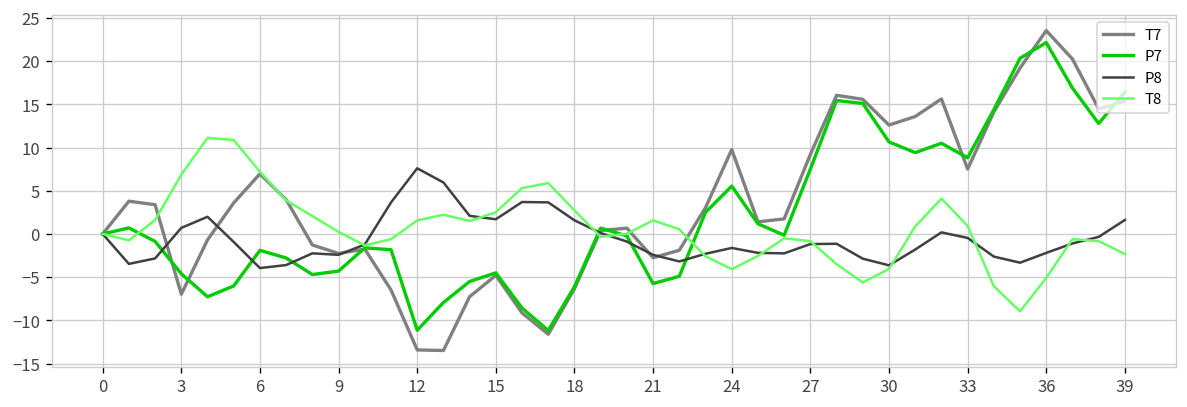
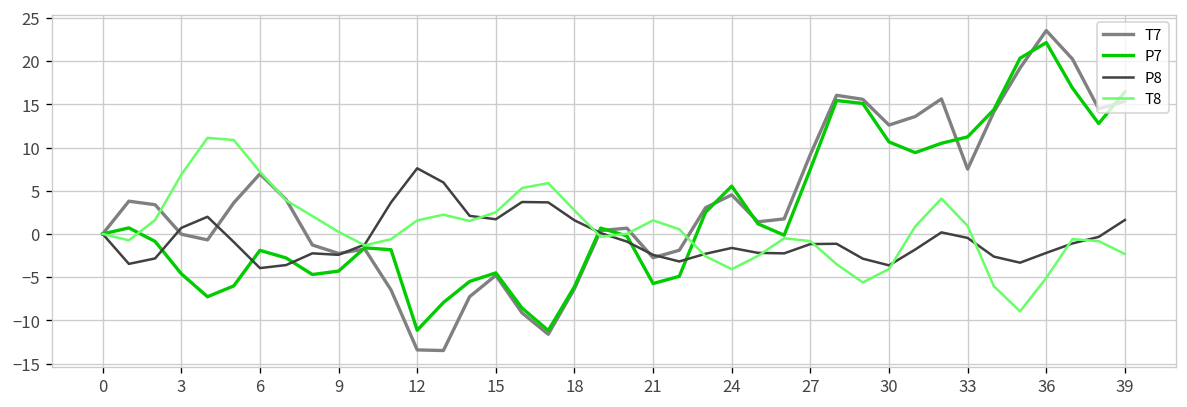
  {
    "T7": {
-     "3": -7,
+     "3": 0,
      "12": -13,
-     "24": 10,
+     "24": 5,
      "27": 9,
      "30": 13,
      "33": 8,
      "36": 24
    },
    "P7": {
      "3": -5,
      "6": -2,
      "9": -4,
      "12": -11,
      "21": -6,
      "24": 6,
      "27": 7,
      "30": 11,
-     "33": 9,
+     "33": 11,
      "36": 22
    },
    "P8": {
      "3": 1,
      "6": -4,
      "12": 8,
      "15": 2,
      "18": 2,
      "24": -2,
      "30": -4,
      "33": 0,
      "36": -2,
      "39": 2
    },
    "T8": {
      "3": 7,
      "9": 0,
      "12": 2,
      "15": 3,
      "18": 3,
      "21": 2,
      "24": -4,
      "30": -4,
      "33": 1,
      "36": -5,
      "39": -2
    }
  }
